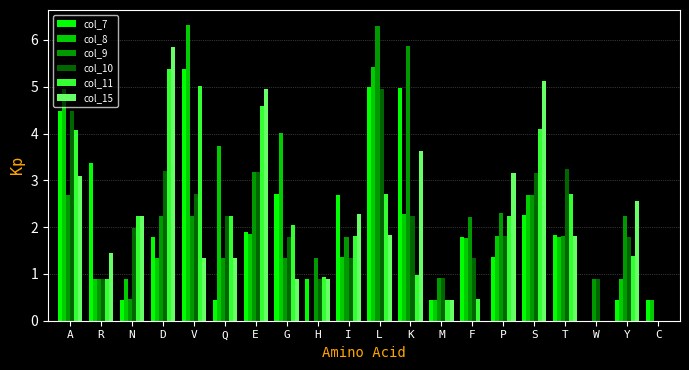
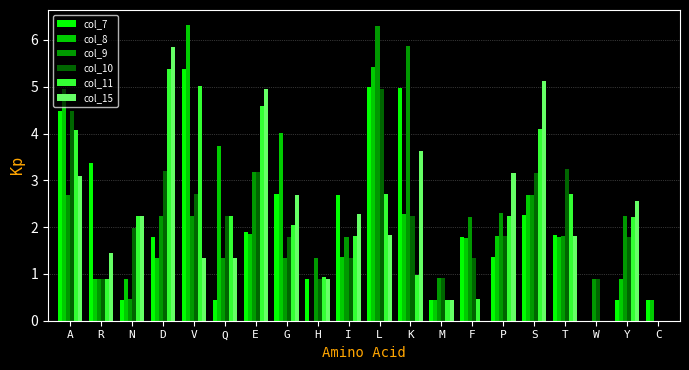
  {
    "col_11": {
      "A": 4.1,
      "R": 0.9,
      "N": 2.2,
      "D": 5.4,
      "V": 5.0,
      "Q": 2.2,
      "E": 4.6,
      "G": 2.0,
      "H": 0.9,
      "I": 1.8,
      "L": 2.7,
      "K": 1.0,
      "M": 0.4,
      "F": 0.5,
      "P": 2.2,
      "S": 4.1,
      "T": 2.7,
      "W": 0.0,
-     "Y": 1.4,
+     "Y": 2.2,
      "C": 0.0
    },
    "col_15": {
      "A": 3.1,
      "R": 1.4,
      "N": 2.2,
      "D": 5.8,
      "V": 1.3,
      "Q": 1.3,
      "E": 4.9,
-     "G": 0.9,
+     "G": 2.7,
      "H": 0.9,
      "I": 2.3,
      "L": 1.8,
      "K": 3.6,
      "M": 0.4,
      "F": 0.0,
      "P": 3.2,
      "S": 5.1,
      "T": 1.8,
      "W": 0.0,
      "Y": 2.6,
      "C": 0.0
    }
  }
